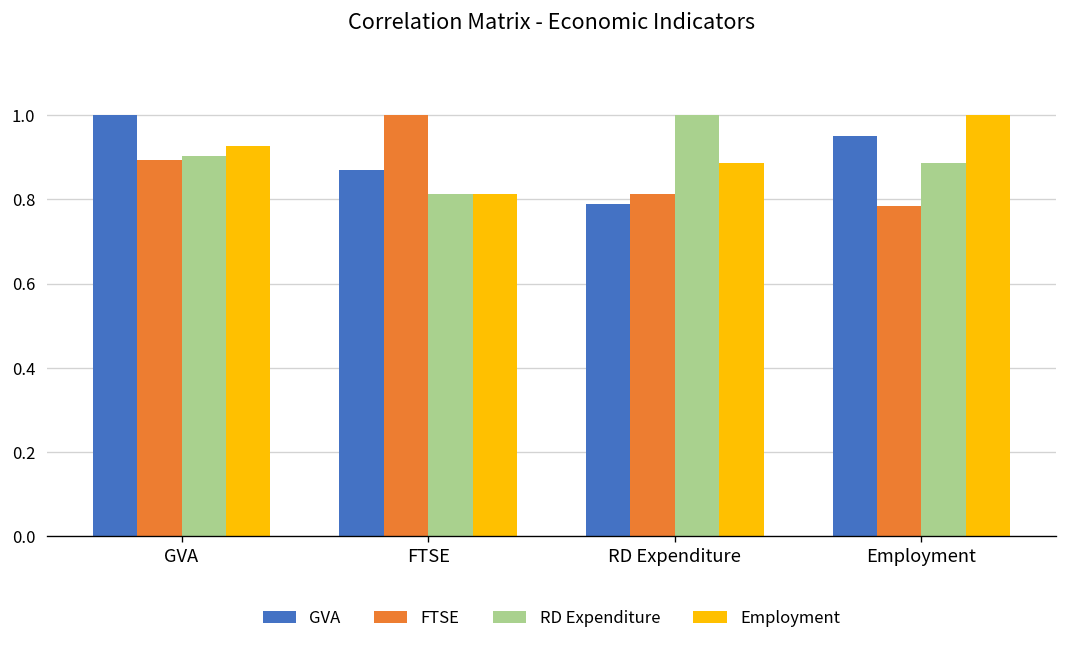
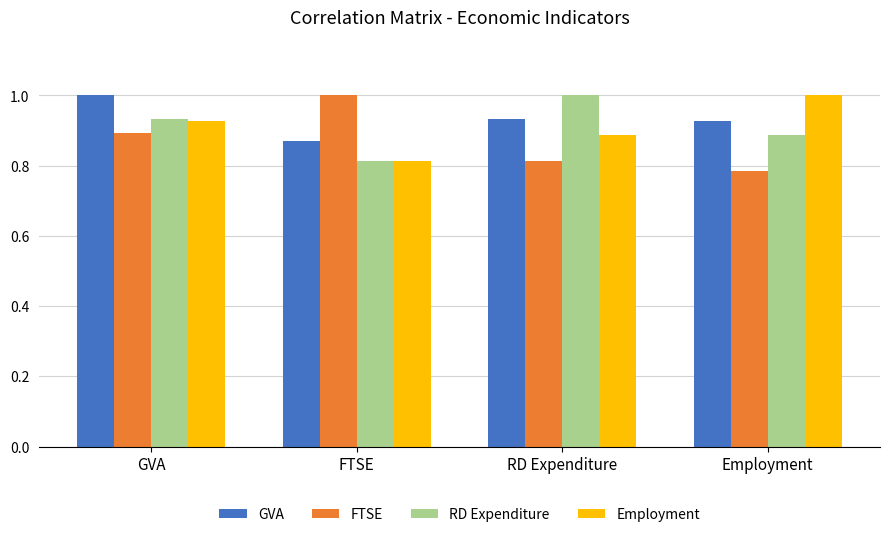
  {
    "GVA": {
      "GVA": 1.00,
      "FTSE": 0.87,
-     "RD Expenditure": 0.79,
-     "Employment": 0.95
+     "RD Expenditure": 0.93,
+     "Employment": 0.93
    },
    "FTSE": {
      "GVA": 0.89,
      "FTSE": 1.00,
      "RD Expenditure": 0.81,
      "Employment": 0.78
    },
    "RD Expenditure": {
-     "GVA": 0.90,
+     "GVA": 0.93,
      "FTSE": 0.81,
      "RD Expenditure": 1.00,
      "Employment": 0.89
    },
    "Employment": {
      "GVA": 0.93,
      "FTSE": 0.81,
      "RD Expenditure": 0.89,
      "Employment": 1.00
    }
  }
